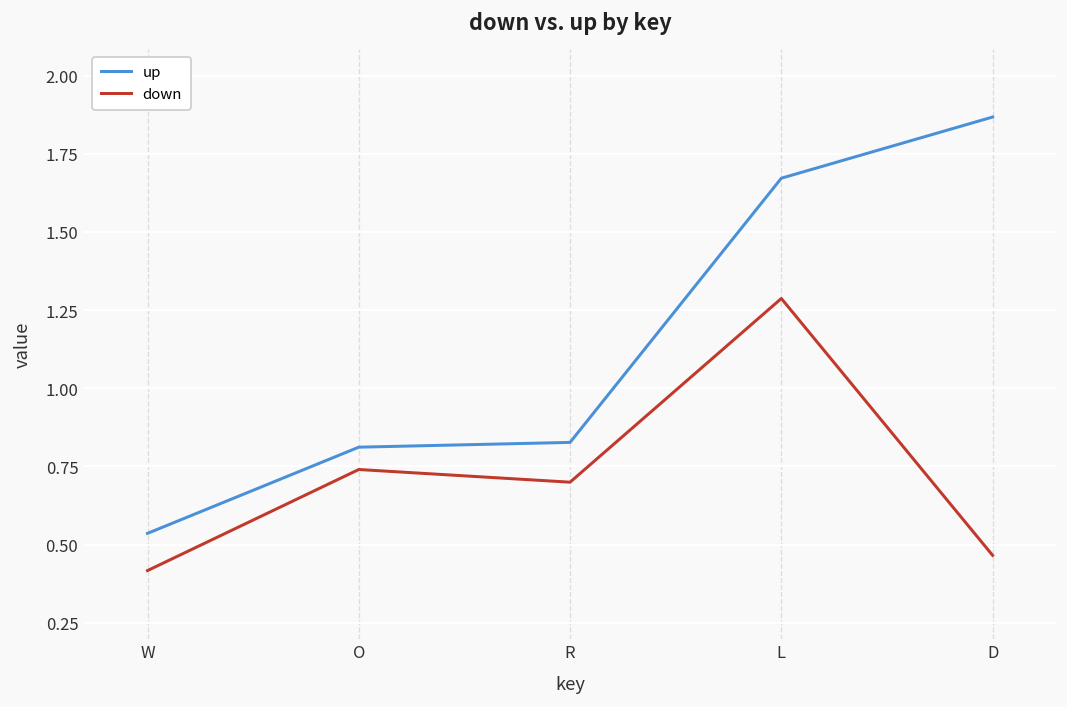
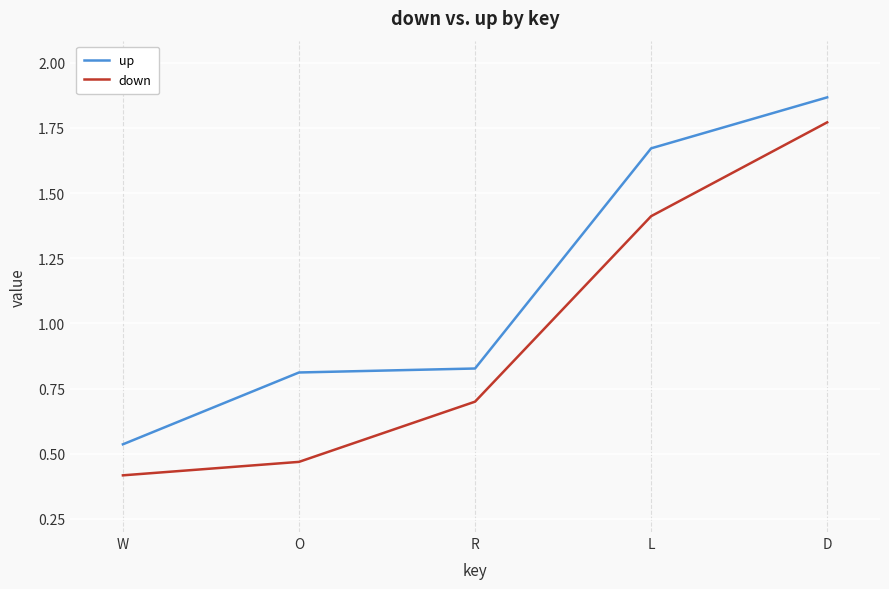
  {
    "up": {
      "W": 0.54,
      "O": 0.81,
      "R": 0.83,
      "L": 1.67,
      "D": 1.87
    },
    "down": {
      "W": 0.42,
-     "O": 0.74,
+     "O": 0.47,
      "R": 0.70,
-     "L": 1.29,
-     "D": 0.47
+     "L": 1.41,
+     "D": 1.77
    }
  }
